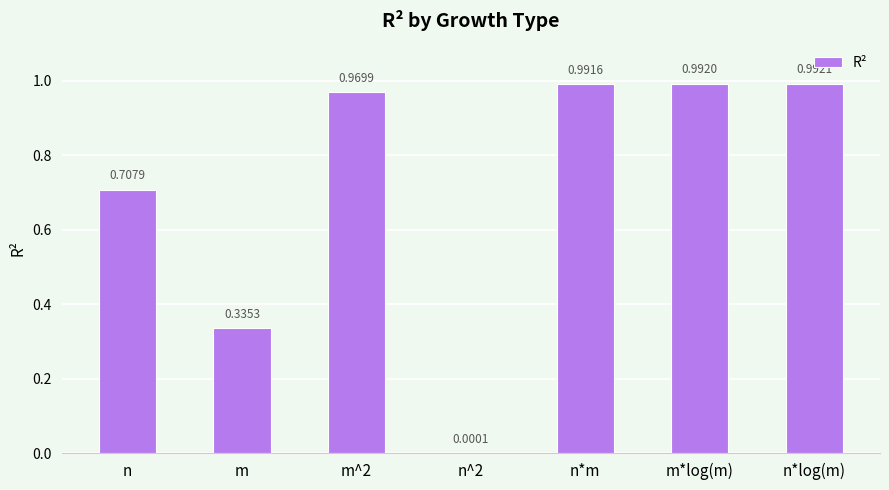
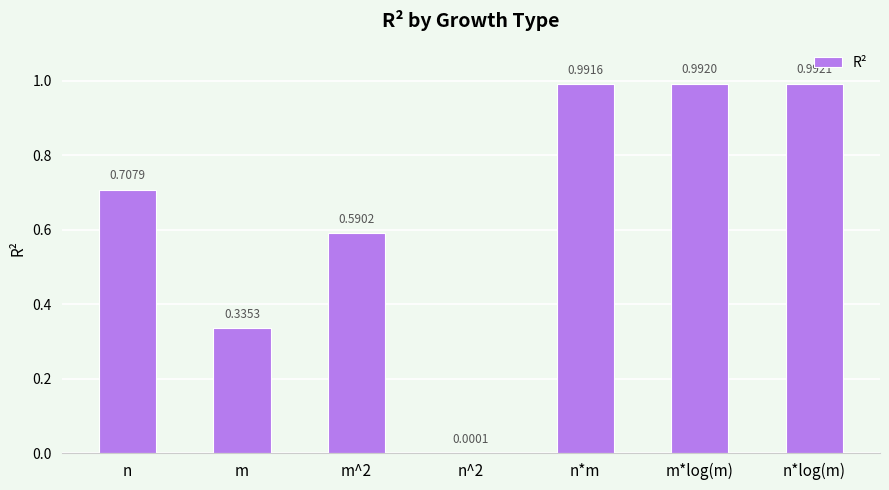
  {
    "n": 0.7079,
    "m": 0.3353,
-   "m^2": 0.9699,
+   "m^2": 0.5902,
    "n^2": 0.0001,
    "n*m": 0.9916,
    "m*log(m)": 0.9920
  }
